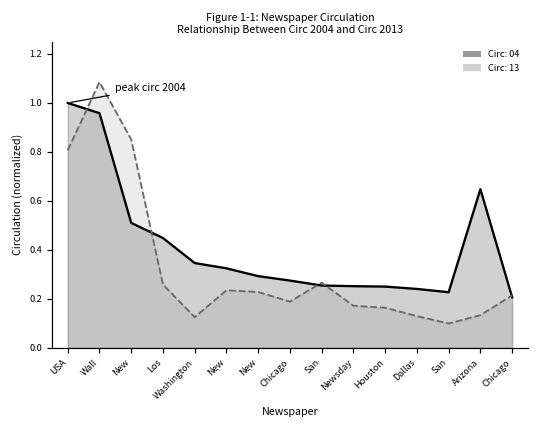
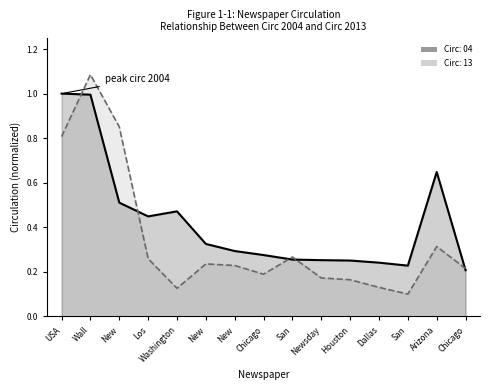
  {
    "Circ: 04": {
      "USA": 1.00,
-     "Wall": 0.96,
+     "Wall": 1.00,
      "Los": 0.45,
-     "Washington": 0.35,
+     "Washington": 0.47,
      "Newsday": 0.25,
      "Houston": 0.25,
      "Dallas": 0.24,
      "Arizona": 0.65
    },
    "Circ: 13": {
      "USA": 0.81,
      "Los": 0.26,
      "Washington": 0.13,
      "Newsday": 0.17,
      "Houston": 0.16,
      "Dallas": 0.13,
-     "Arizona": 0.13
+     "Arizona": 0.31
    }
  }
